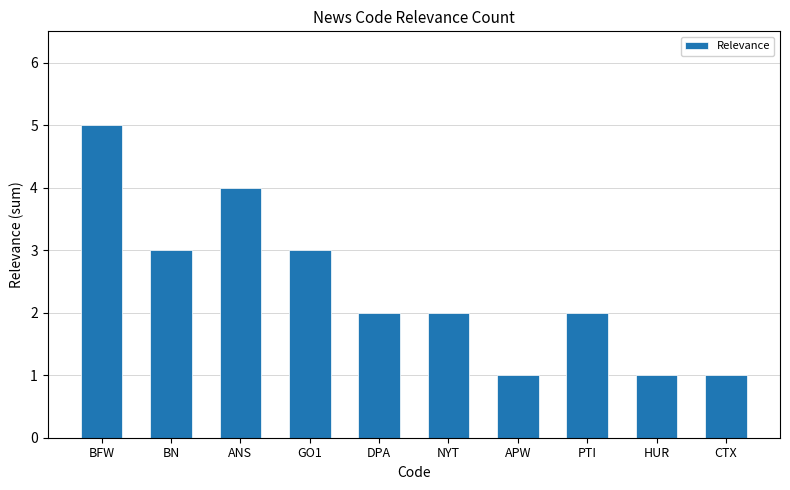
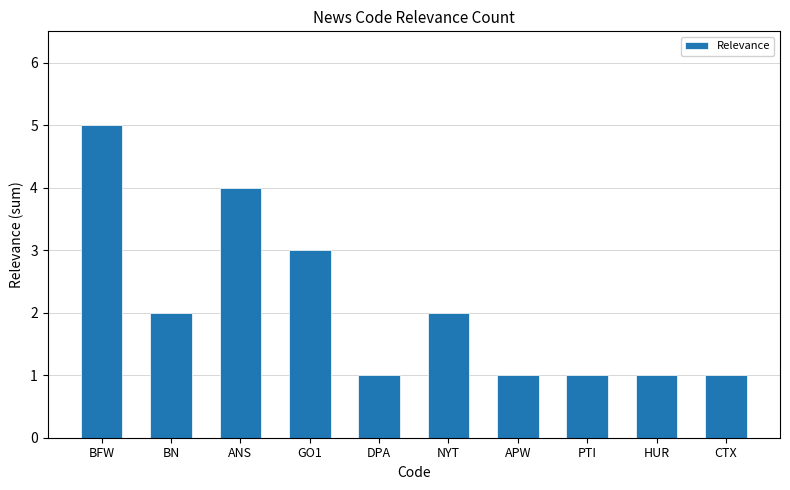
  {
    "BFW": 5,
-   "BN": 3,
+   "BN": 2,
    "ANS": 4,
    "GO1": 3,
-   "DPA": 2,
+   "DPA": 1,
    "NYT": 2,
    "APW": 1,
-   "PTI": 2,
+   "PTI": 1,
    "HUR": 1,
    "CTX": 1
  }
